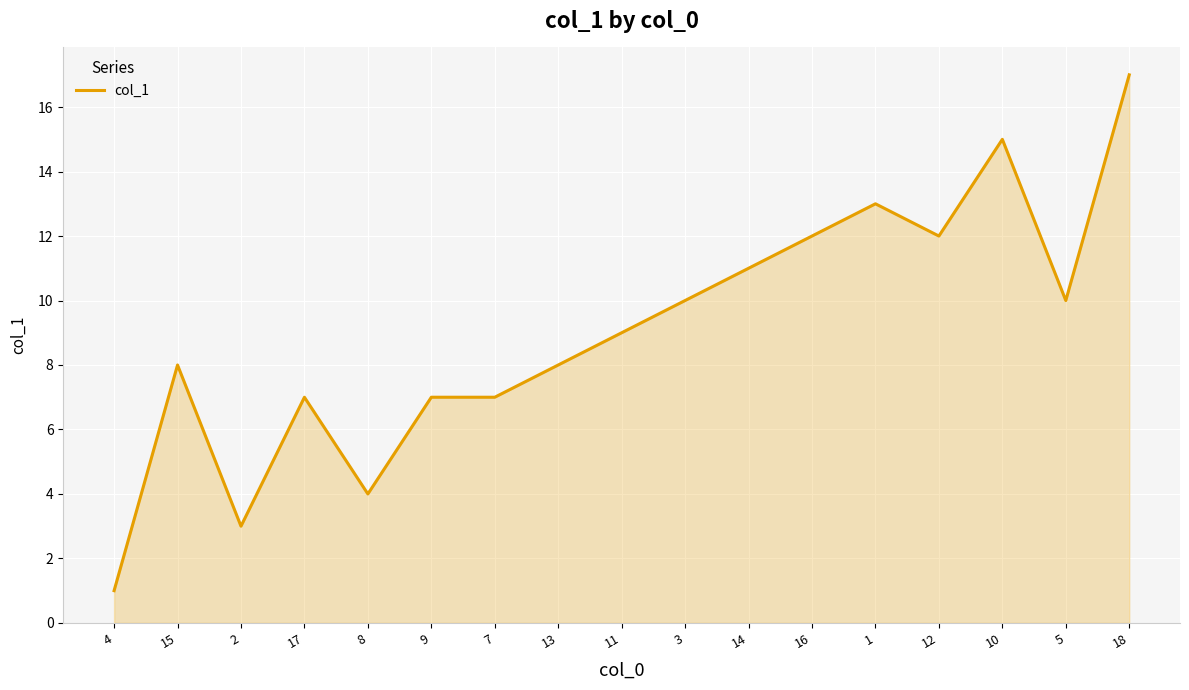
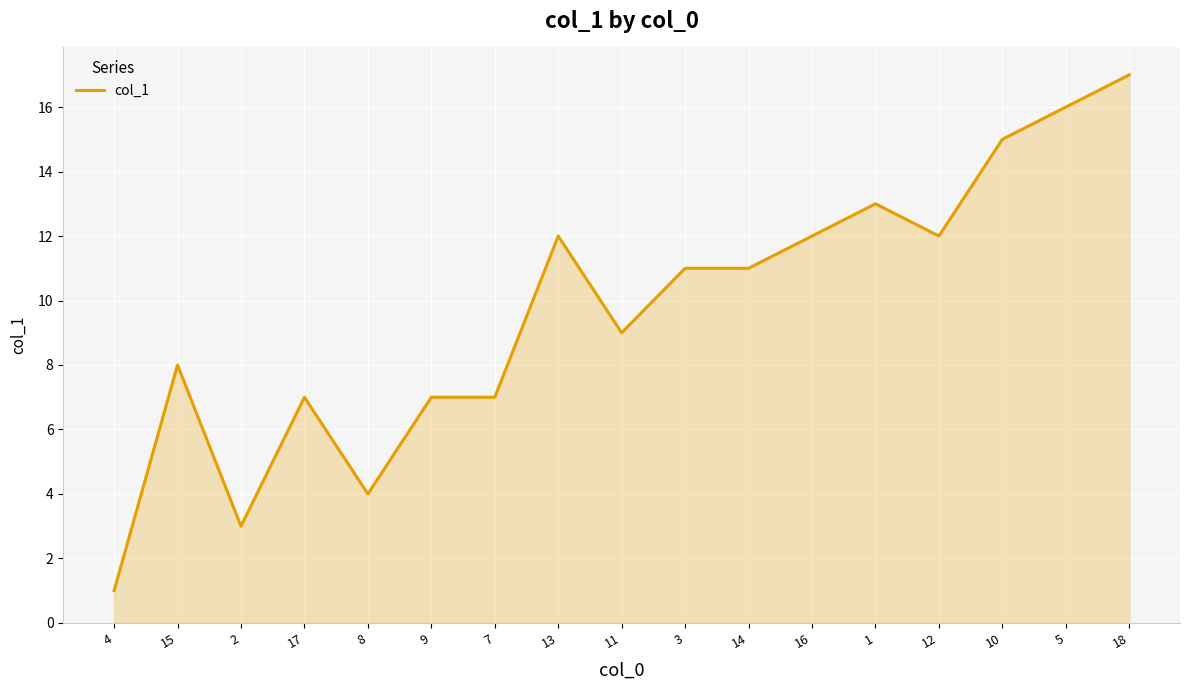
  {
    "4": 1,
    "15": 8,
    "2": 3,
    "17": 7,
    "8": 4,
    "9": 7,
    "7": 7,
-   "13": 8,
+   "13": 12,
    "11": 9,
-   "3": 10,
+   "3": 11,
    "14": 11,
    "16": 12,
    "1": 13,
    "12": 12,
    "10": 15,
-   "5": 10,
+   "5": 16,
    "18": 17
  }
